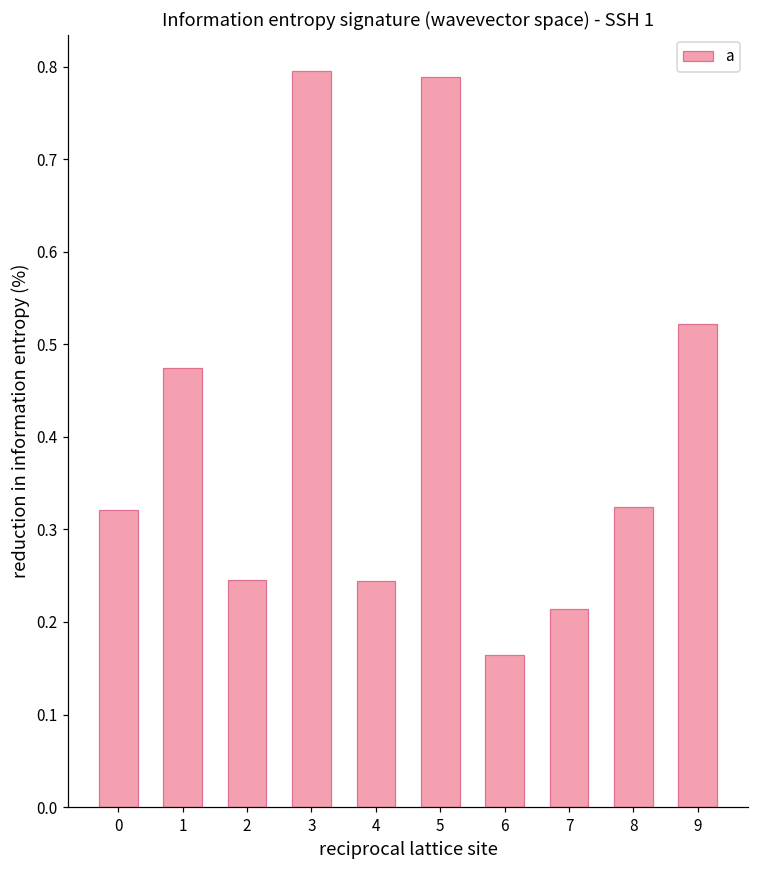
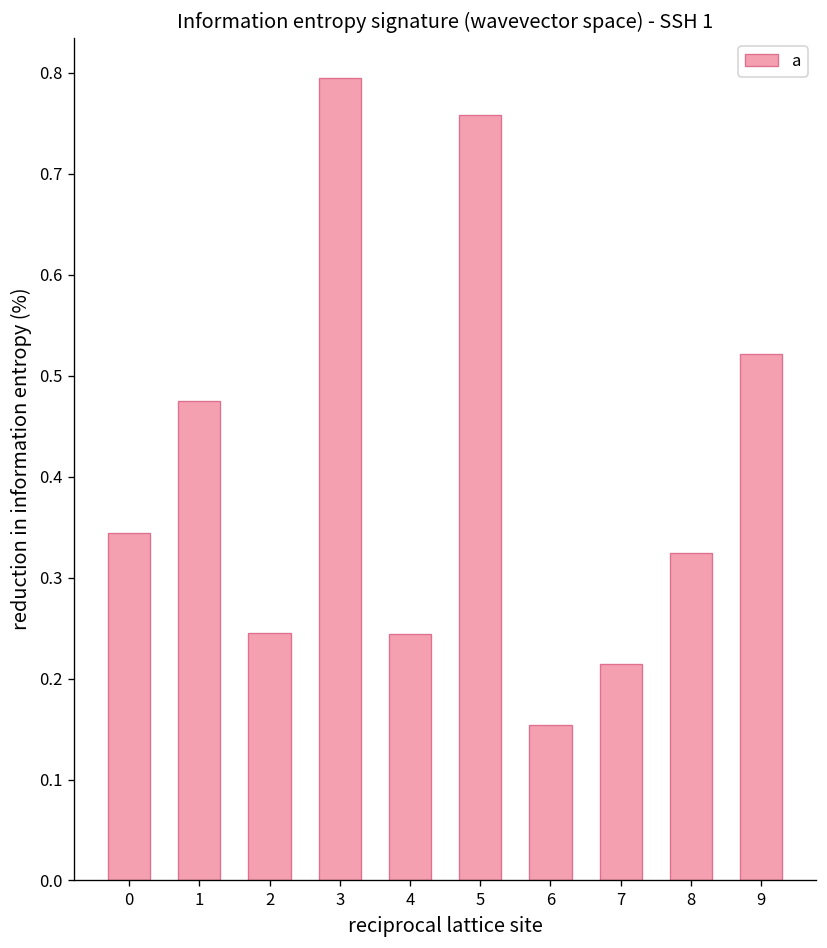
  {
-   "0": 0.32,
+   "0": 0.34,
    "1": 0.47,
    "2": 0.25,
    "3": 0.79,
    "4": 0.24,
-   "5": 0.79,
-   "6": 0.16,
+   "5": 0.76,
+   "6": 0.15,
    "7": 0.21,
    "8": 0.32,
    "9": 0.52
  }
